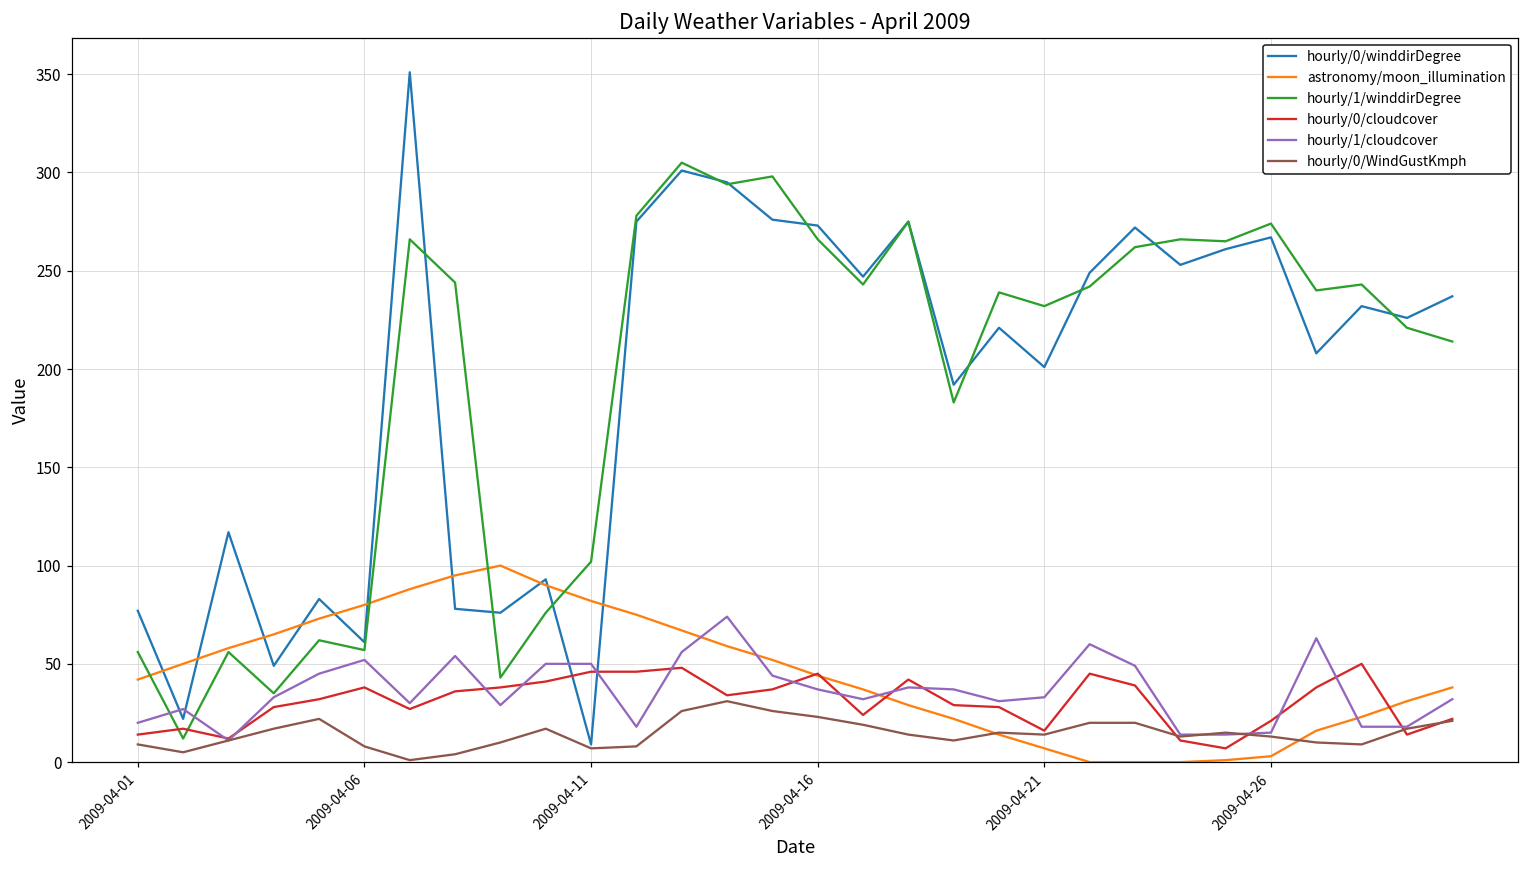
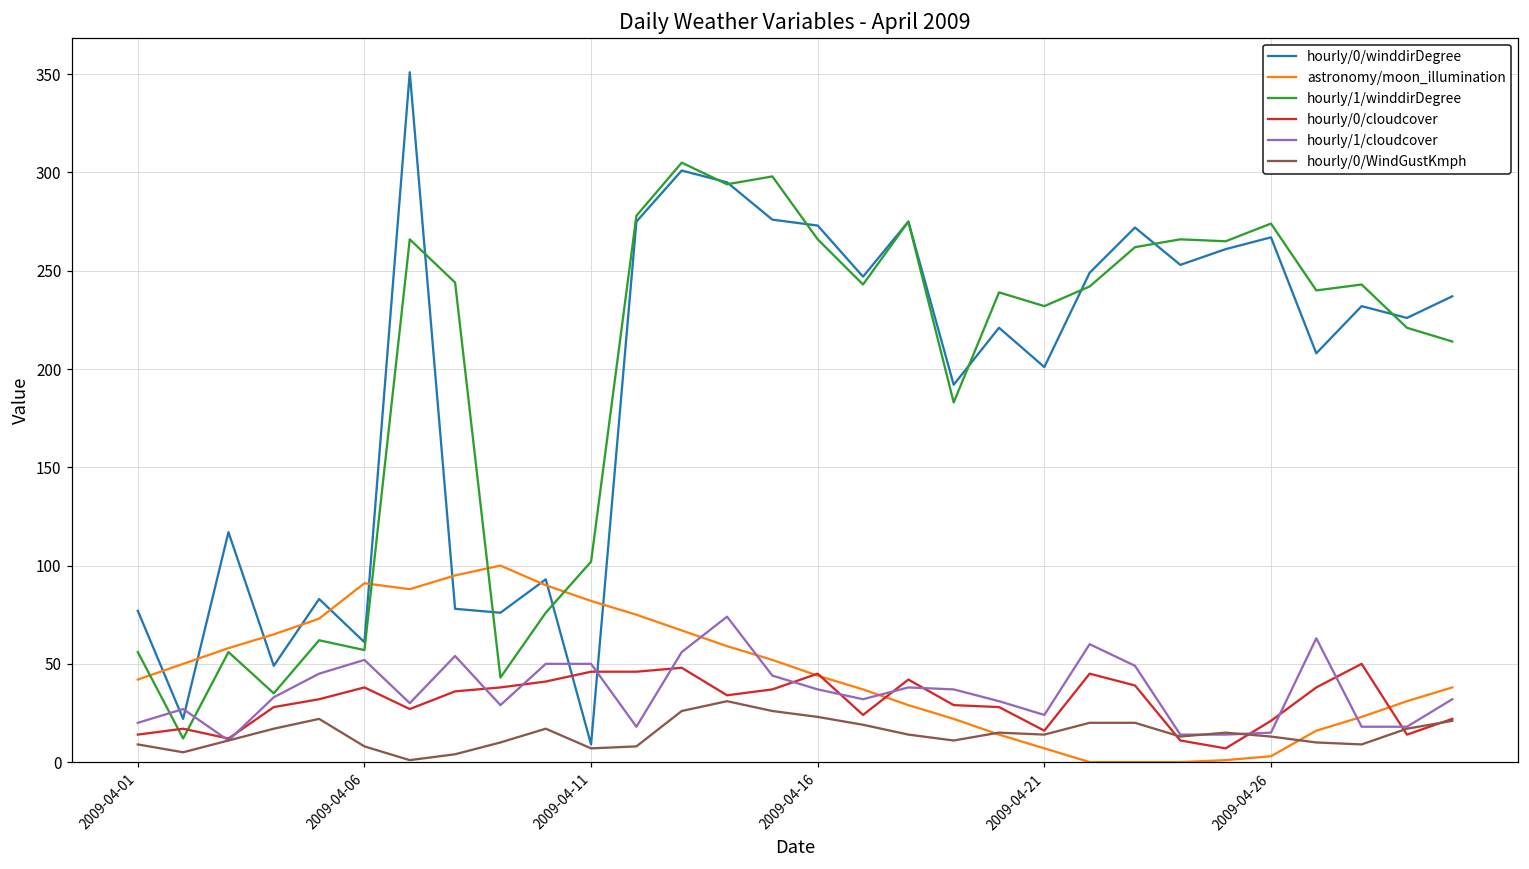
  {
    "hourly/0/winddirDegree": {
      "2009-04-01": 77,
      "2009-04-06": 61,
      "2009-04-11": 9,
      "2009-04-16": 273,
      "2009-04-21": 201,
      "2009-04-26": 267
    },
    "astronomy/moon_illumination": {
      "2009-04-01": 42,
-     "2009-04-06": 80,
+     "2009-04-06": 91,
      "2009-04-11": 82,
      "2009-04-21": 7,
      "2009-04-26": 3
    },
    "hourly/1/winddirDegree": {
      "2009-04-01": 56,
      "2009-04-06": 57,
      "2009-04-11": 102,
      "2009-04-16": 266,
      "2009-04-21": 232,
      "2009-04-26": 274
    },
    "hourly/0/cloudcover": {
      "2009-04-01": 14,
      "2009-04-06": 38,
      "2009-04-11": 46,
      "2009-04-21": 16,
      "2009-04-26": 21
    },
    "hourly/1/cloudcover": {
      "2009-04-01": 20,
      "2009-04-06": 52,
      "2009-04-11": 50,
      "2009-04-16": 37,
-     "2009-04-21": 33,
+     "2009-04-21": 24,
      "2009-04-26": 15
    },
    "hourly/0/WindGustKmph": {
      "2009-04-01": 9,
      "2009-04-06": 8,
      "2009-04-11": 7,
      "2009-04-16": 23,
      "2009-04-21": 14,
      "2009-04-26": 13
    }
  }
